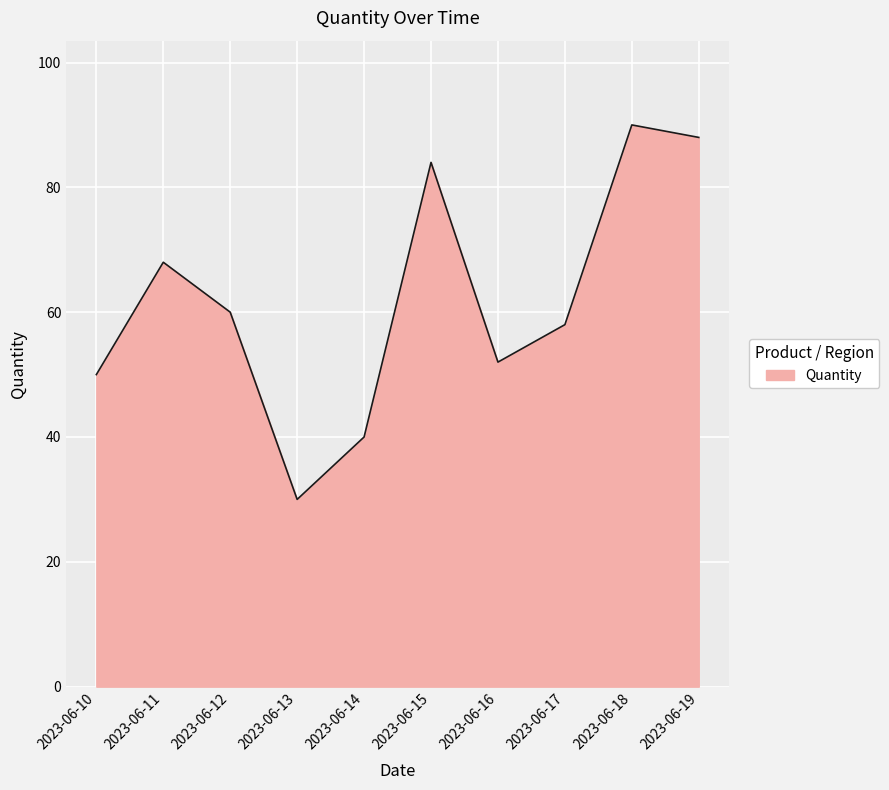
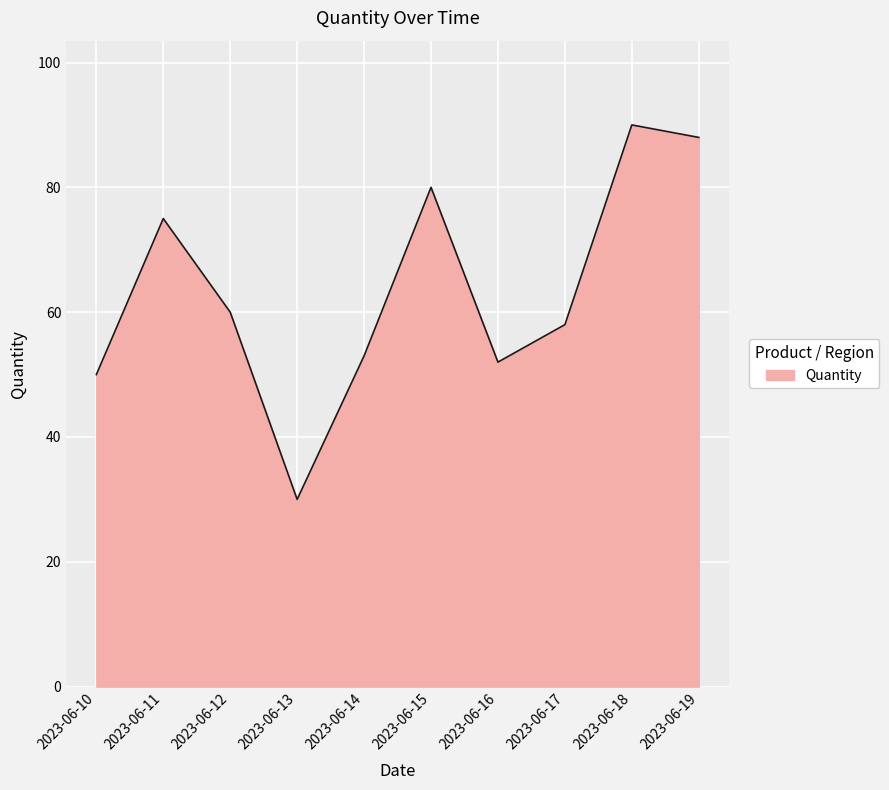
  {
    "2023-06-10": 50,
-   "2023-06-11": 68,
+   "2023-06-11": 75,
    "2023-06-12": 60,
    "2023-06-13": 30,
-   "2023-06-14": 40,
-   "2023-06-15": 84,
+   "2023-06-14": 53,
+   "2023-06-15": 80,
    "2023-06-16": 52,
    "2023-06-17": 58,
    "2023-06-18": 90,
    "2023-06-19": 88
  }
